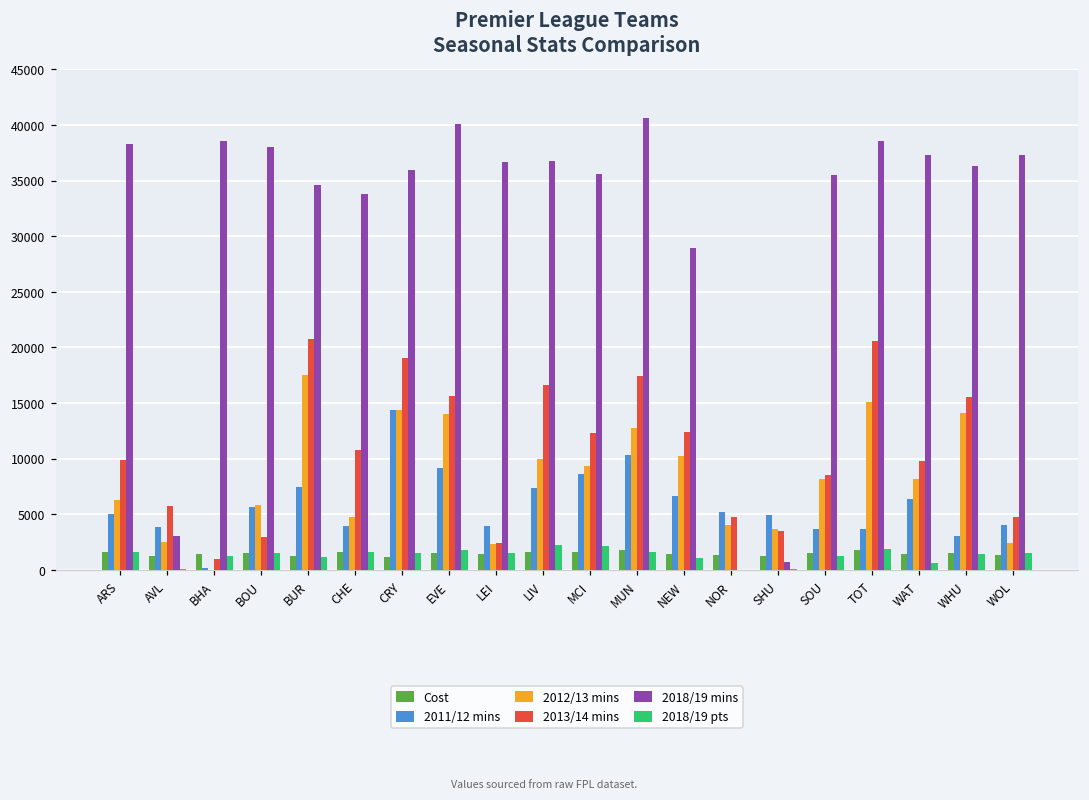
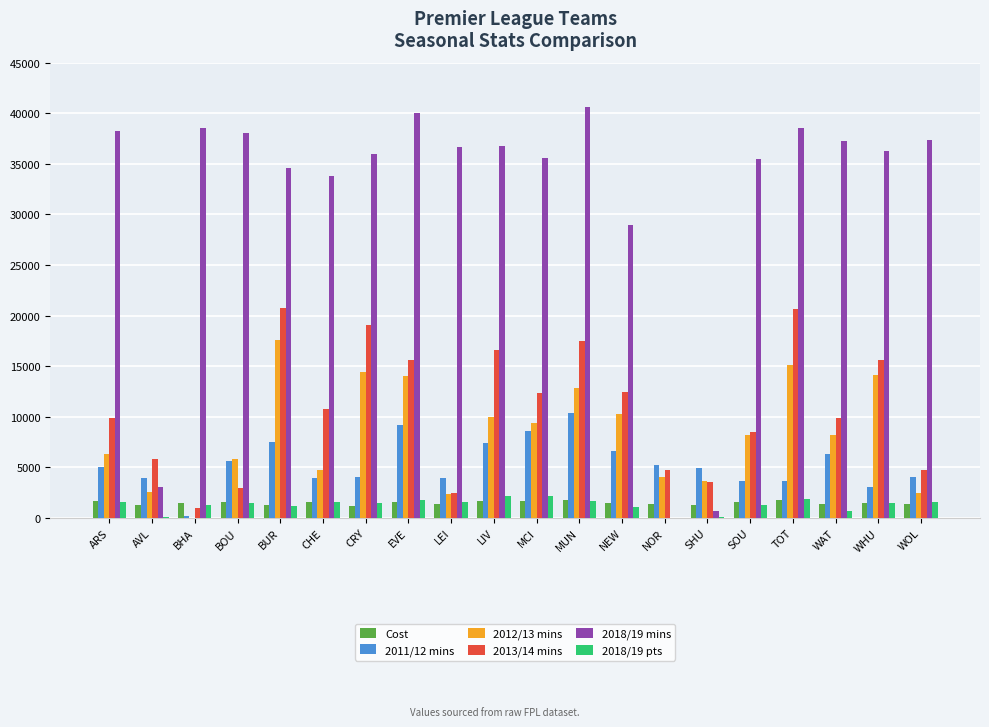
  {
    "Cost": {
      "ARS": 1600,
      "AVL": 1300,
      "BHA": 1400,
      "BOU": 1500,
      "BUR": 1300,
      "CHE": 1600,
      "CRY": 1200,
      "EVE": 1500,
      "LEI": 1400,
      "LIV": 1600,
      "MCI": 1600,
      "MUN": 1800,
      "NEW": 1400,
      "NOR": 1300,
      "SHU": 1200,
      "SOU": 1500,
      "TOT": 1800,
      "WAT": 1400,
      "WHU": 1500,
      "WOL": 1300
    },
    "2011/12 mins": {
      "ARS": 5000,
      "AVL": 3900,
      "BOU": 5600,
      "BUR": 7500,
      "CHE": 3900,
-     "CRY": 14400,
+     "CRY": 4000,
      "EVE": 9200,
      "LEI": 3900,
      "LIV": 7400,
      "MCI": 8600,
      "MUN": 10300,
      "NEW": 6600,
      "NOR": 5200,
      "SHU": 5000,
      "SOU": 3700,
      "TOT": 3700,
      "WAT": 6300,
      "WHU": 3000,
      "WOL": 4100
    },
    "2012/13 mins": {
      "ARS": 6300,
      "AVL": 2500,
      "BOU": 5800,
      "BUR": 17600,
      "CHE": 4700,
      "CRY": 14400,
      "EVE": 14000,
      "LEI": 2300,
      "LIV": 10000,
      "MCI": 9400,
      "MUN": 12800,
      "NEW": 10200,
      "NOR": 4000,
      "SHU": 3600,
      "SOU": 8200,
      "TOT": 15100,
      "WAT": 8100,
      "WHU": 14100,
      "WOL": 2400
    },
    "2013/14 mins": {
      "ARS": 9900,
      "AVL": 5800,
      "BHA": 1000,
      "BOU": 3000,
      "BUR": 20700,
      "CHE": 10800,
      "CRY": 19100,
      "EVE": 15700,
      "LEI": 2400,
      "LIV": 16600,
      "MCI": 12300,
      "MUN": 17500,
      "NEW": 12400,
      "NOR": 4800,
      "SHU": 3500,
      "SOU": 8500,
      "TOT": 20600,
      "WAT": 9800,
      "WHU": 15600,
      "WOL": 4800
    },
    "2018/19 mins": {
      "ARS": 38300,
      "AVL": 3000,
      "BHA": 38600,
      "BOU": 38000,
      "BUR": 34600,
      "CHE": 33800,
      "CRY": 35900,
      "EVE": 40100,
      "LEI": 36700,
      "LIV": 36800,
      "MCI": 35600,
      "MUN": 40600,
      "NEW": 28900,
      "NOR": 0,
      "SHU": 700,
      "SOU": 35500,
      "TOT": 38500,
      "WAT": 37300,
      "WHU": 36300,
      "WOL": 37300
    },
    "2018/19 pts": {
      "ARS": 1600,
      "BHA": 1300,
      "BOU": 1500,
      "BUR": 1200,
      "CHE": 1600,
      "CRY": 1500,
      "EVE": 1800,
      "LEI": 1500,
      "LIV": 2200,
      "MCI": 2100,
      "MUN": 1700,
      "NEW": 1100,
      "NOR": 0,
      "SOU": 1300,
      "TOT": 1900,
      "WAT": 600,
      "WHU": 1400,
      "WOL": 1500
    }
  }
